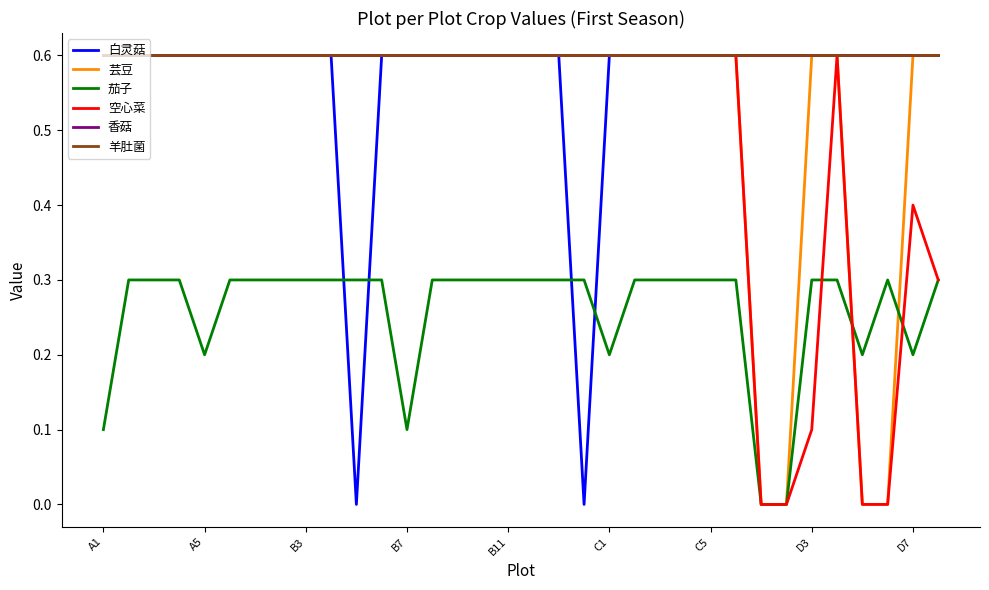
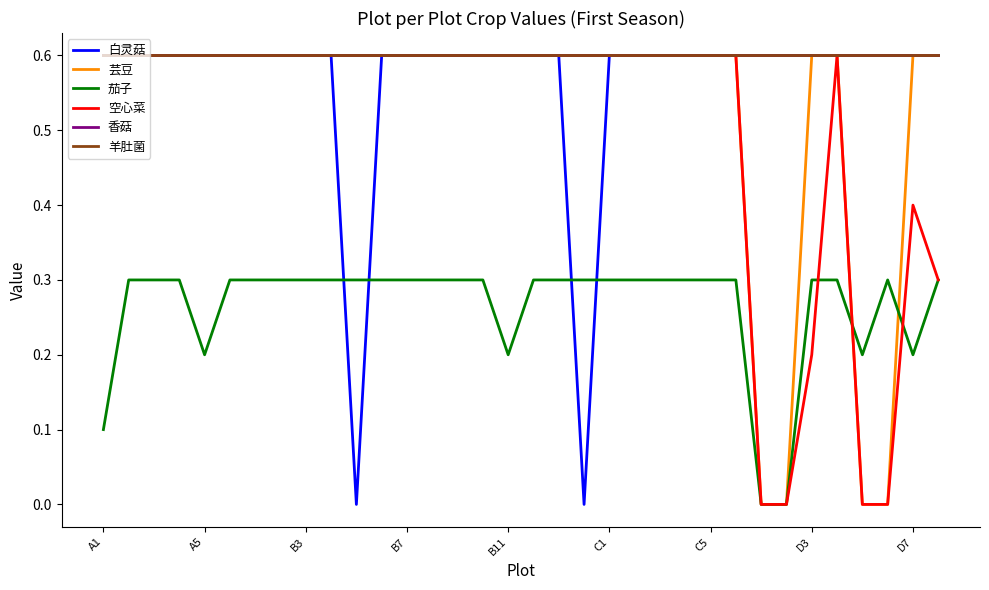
  {
    "茄子": {
      "A1": 0.1,
      "A5": 0.2,
      "B3": 0.3,
-     "B7": 0.1,
-     "B11": 0.3,
-     "C1": 0.2,
+     "B7": 0.3,
+     "B11": 0.2,
+     "C1": 0.3,
      "C5": 0.3,
      "D3": 0.3,
      "D7": 0.2
    },
    "空心菜": {
-     "D3": 0.1,
+     "D3": 0.2,
      "D7": 0.4
    }
  }
